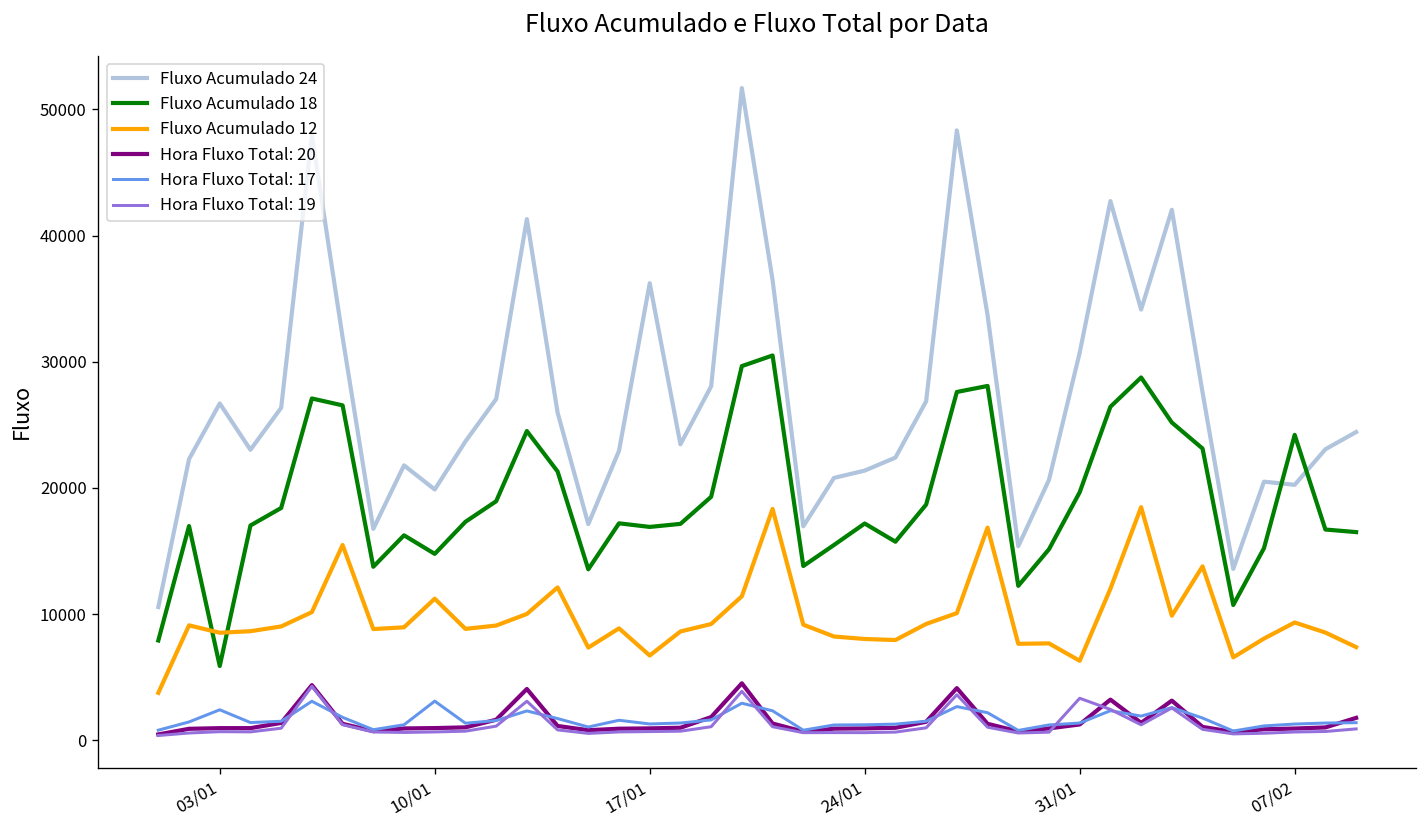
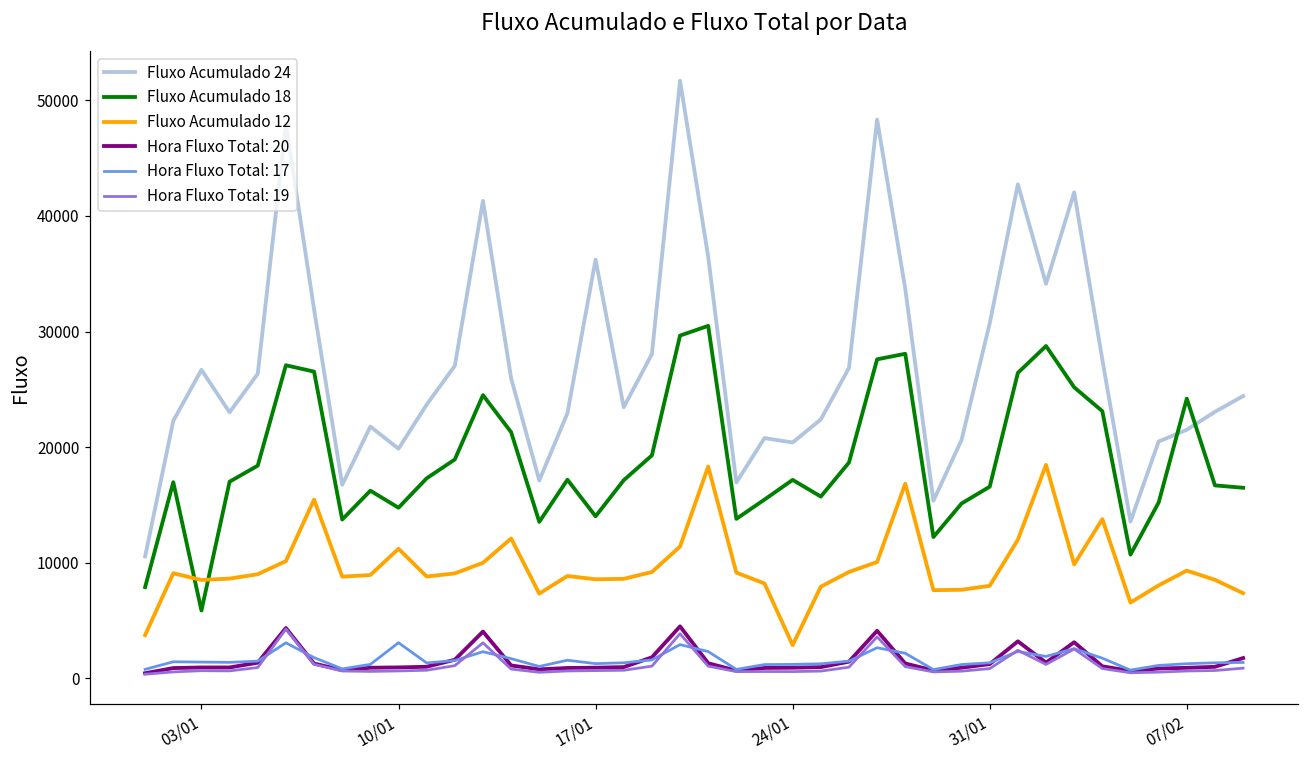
  {
    "Fluxo Acumulado 24": {
      "03/01": 26700,
      "10/01": 19900,
      "17/01": 36200,
-     "24/01": 21400,
+     "24/01": 20400,
      "31/01": 30700,
-     "07/02": 20200
+     "07/02": 21500
    },
    "Fluxo Acumulado 18": {
      "03/01": 5900,
      "10/01": 14800,
-     "17/01": 16900,
+     "17/01": 14000,
      "24/01": 17200,
-     "31/01": 19700,
+     "31/01": 16600,
      "07/02": 24200
    },
    "Fluxo Acumulado 12": {
      "03/01": 8500,
      "10/01": 11200,
-     "17/01": 6700,
-     "24/01": 8000,
-     "31/01": 6300,
+     "17/01": 8600,
+     "24/01": 2900,
+     "31/01": 8000,
      "07/02": 9300
    },
    "Hora Fluxo Total: 20": {
      "03/01": 1000,
      "10/01": 1000,
      "17/01": 900,
      "24/01": 900,
      "07/02": 900
    },
    "Hora Fluxo Total: 17": {
-     "03/01": 2400,
+     "03/01": 1400,
      "10/01": 3100,
      "17/01": 1300,
      "24/01": 1200,
      "07/02": 1300
    },
    "Hora Fluxo Total: 19": {
      "03/01": 700,
      "10/01": 700,
      "17/01": 700,
      "24/01": 600,
-     "31/01": 3300,
+     "31/01": 900,
      "07/02": 600
    }
  }
